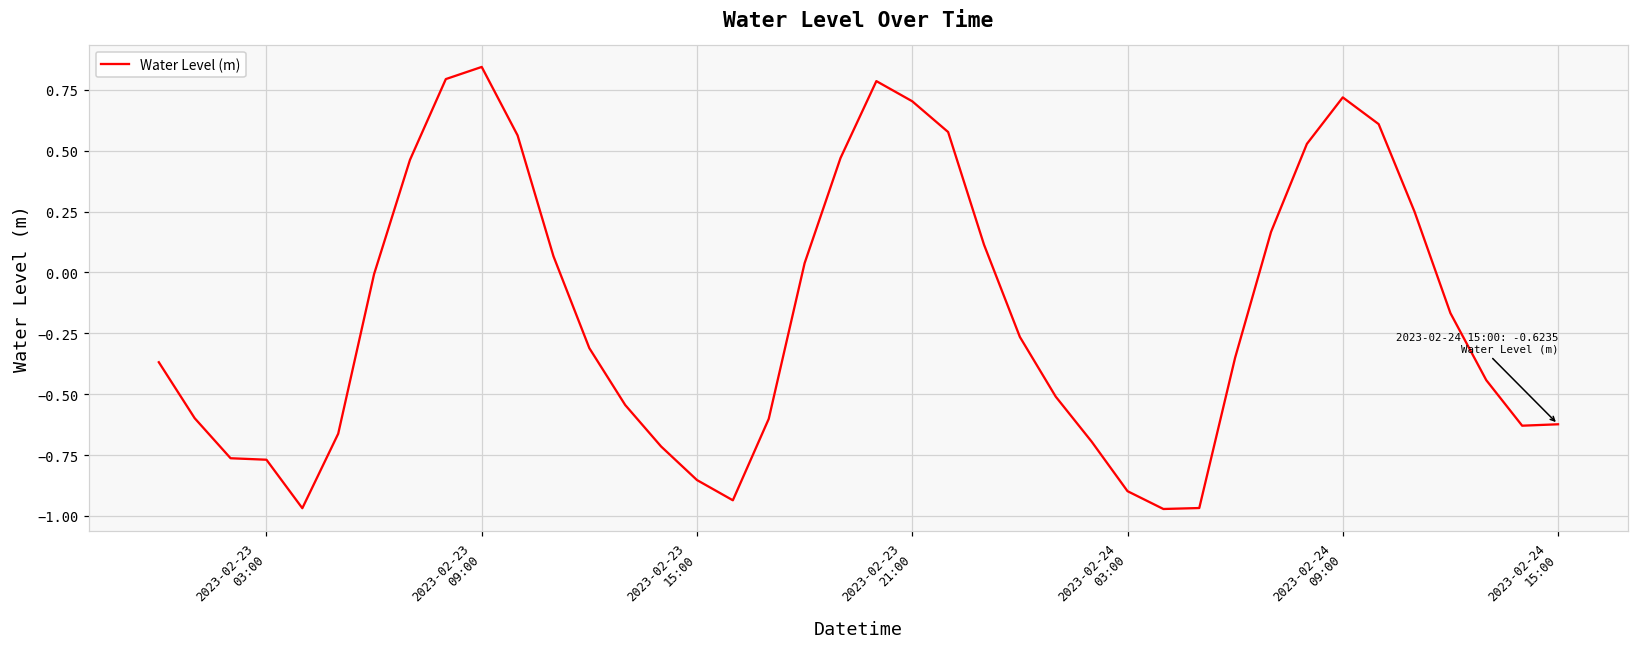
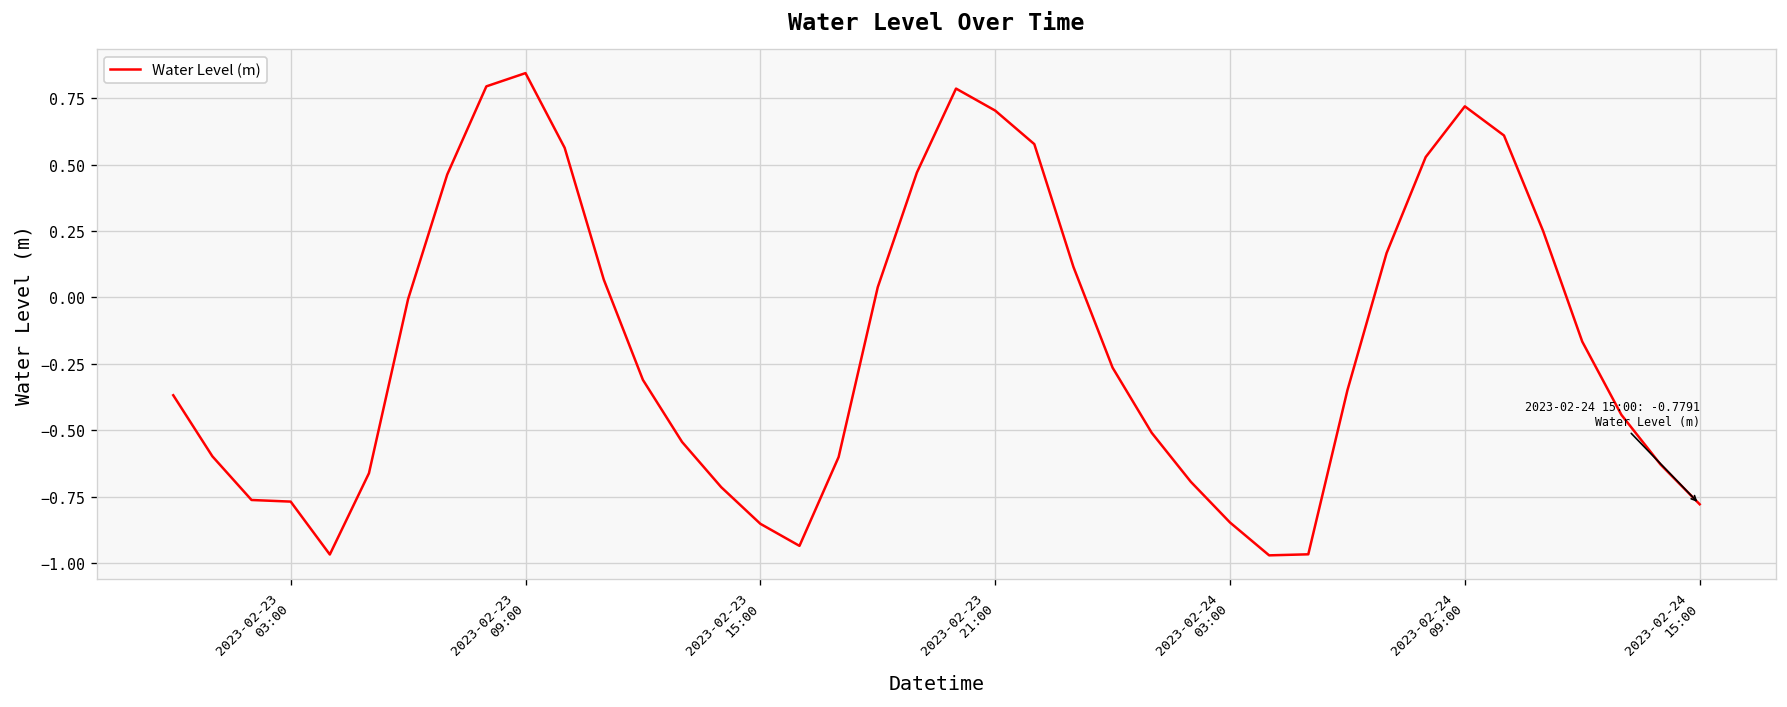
  {
-   "2023-02-24 03:00": -0.90,
-   "2023-02-24 15:00": -0.6235
+   "2023-02-24 03:00": -0.85,
+   "2023-02-24 15:00": -0.7791
  }
